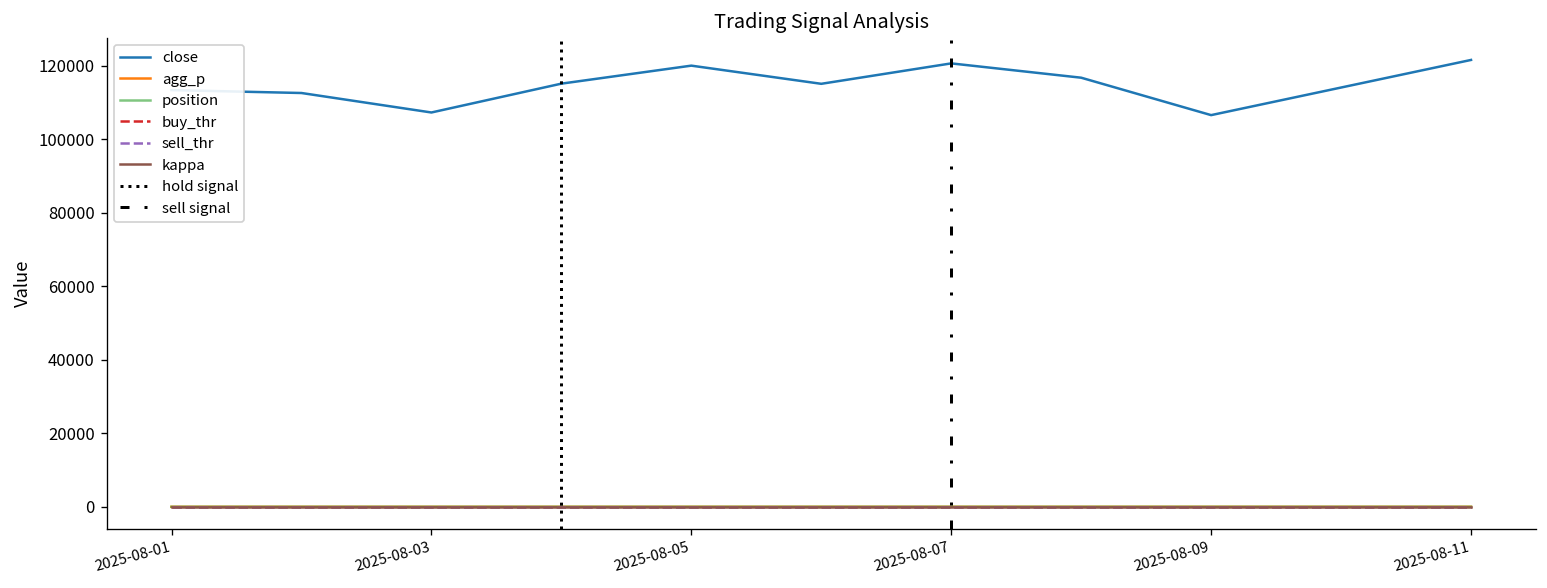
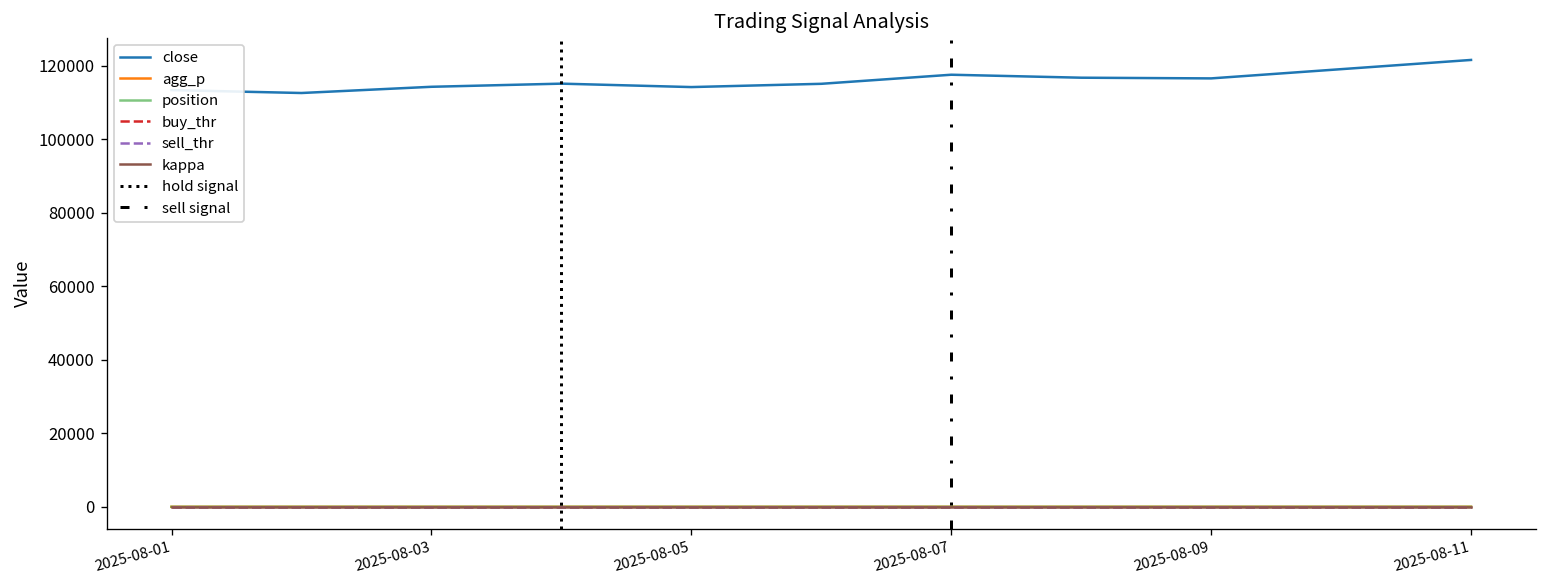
  {
    "close": {
-     "2025-08-03": 107000,
-     "2025-08-05": 120000,
-     "2025-08-07": 121000,
-     "2025-08-09": 107000,
+     "2025-08-03": 114000,
+     "2025-08-05": 114000,
+     "2025-08-07": 117000,
+     "2025-08-09": 117000,
      "2025-08-11": 122000
    },
    "kappa": {
      "2025-08-01": 0,
      "2025-08-03": 0,
      "2025-08-05": 0,
      "2025-08-07": 0,
      "2025-08-09": 0,
      "2025-08-11": 0
    }
  }
